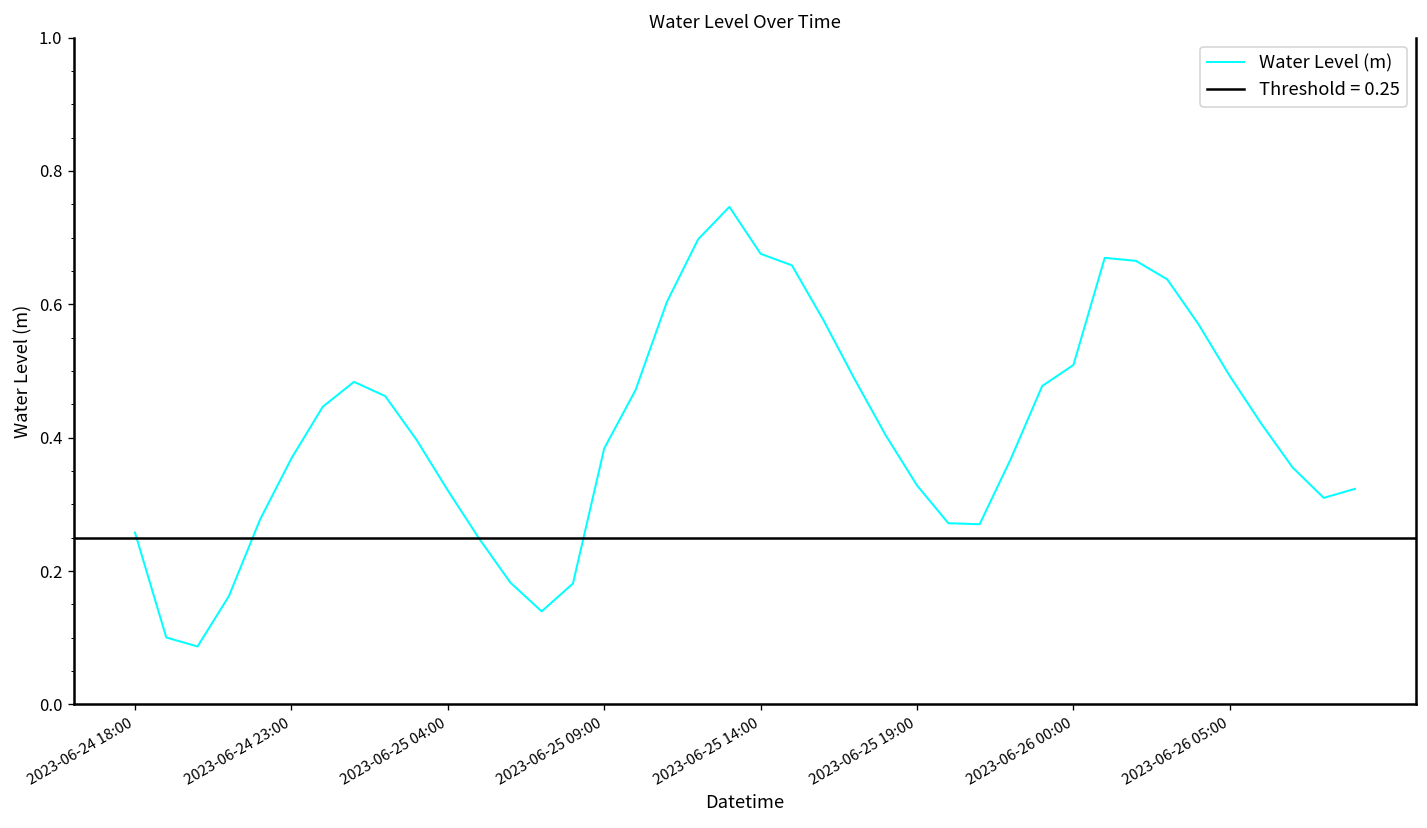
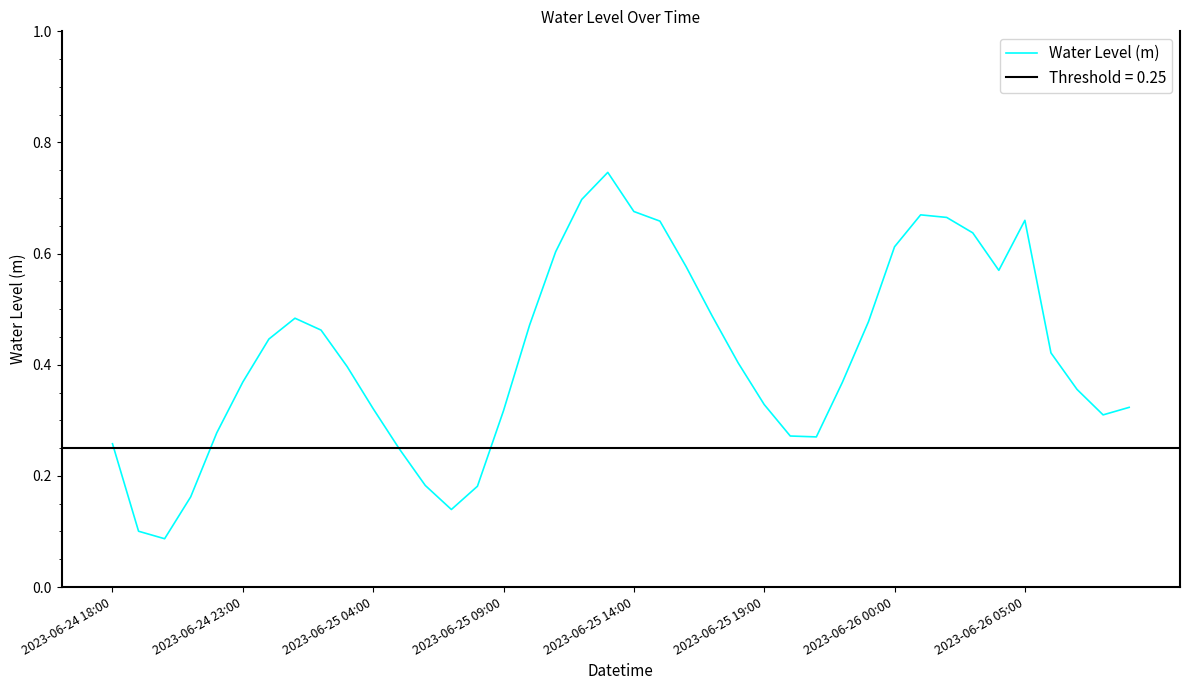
  {
    "2023-06-24 18:00": 0.26,
    "2023-06-24 23:00": 0.37,
    "2023-06-25 04:00": 0.32,
-   "2023-06-25 09:00": 0.38,
+   "2023-06-25 09:00": 0.32,
    "2023-06-25 14:00": 0.68,
    "2023-06-25 19:00": 0.33,
-   "2023-06-26 00:00": 0.51,
-   "2023-06-26 05:00": 0.49
+   "2023-06-26 00:00": 0.61,
+   "2023-06-26 05:00": 0.66
  }
